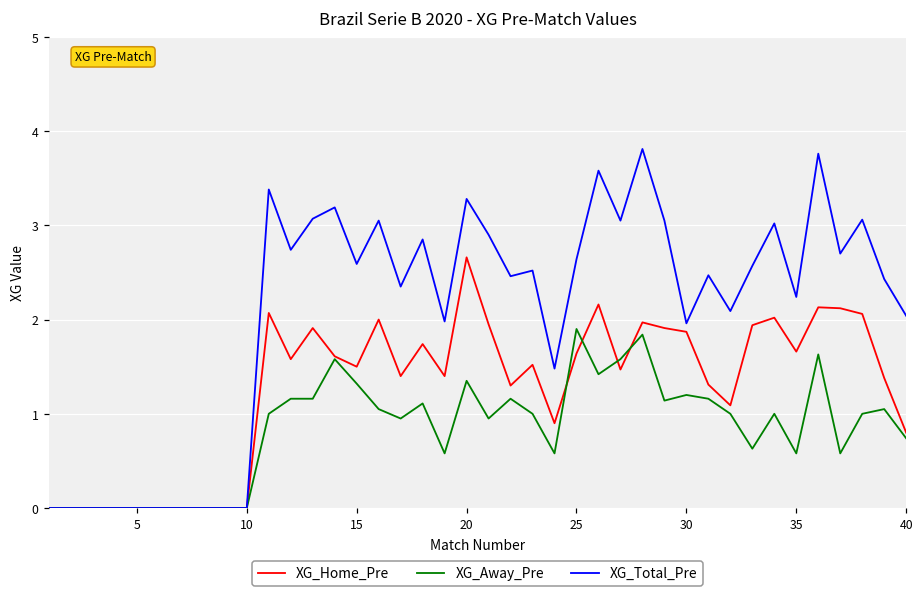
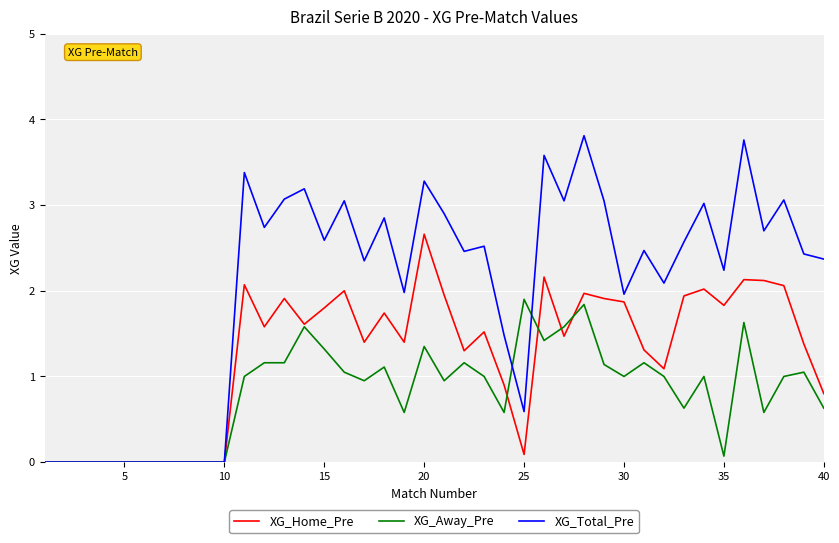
  {
    "XG_Home_Pre": {
-     "15": 1.5,
+     "15": 1.8,
      "20": 2.7,
-     "25": 1.6,
+     "25": 0.1,
      "30": 1.9,
-     "35": 1.7,
+     "35": 1.8,
      "40": 0.8
    },
    "XG_Away_Pre": {
      "15": 1.3,
      "20": 1.4,
      "25": 1.9,
-     "30": 1.2,
-     "35": 0.6,
-     "40": 0.7
+     "30": 1.0,
+     "35": 0.1,
+     "40": 0.6
    },
    "XG_Total_Pre": {
      "15": 2.6,
      "20": 3.3,
-     "25": 2.6,
+     "25": 0.6,
      "30": 2.0,
      "35": 2.2,
-     "40": 2.0
+     "40": 2.4
    }
  }
